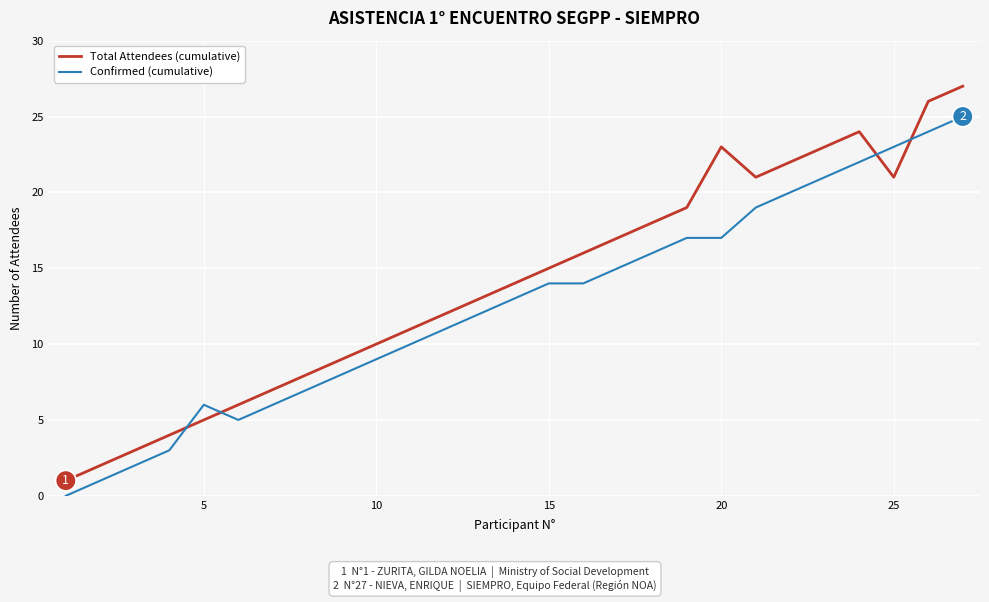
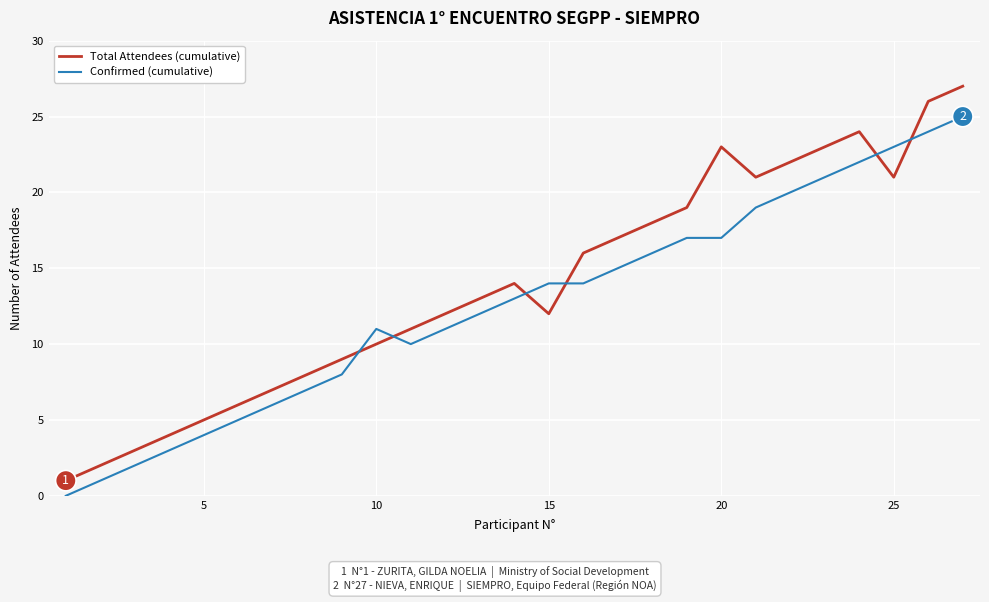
  {
    "Total Attendees (cumulative)": {
      "5": 5,
      "10": 10,
-     "15": 15,
+     "15": 12,
      "20": 23,
      "25": 21
    },
    "Confirmed (cumulative)": {
-     "5": 6,
-     "10": 9,
+     "5": 4,
+     "10": 11,
      "15": 14,
      "20": 17,
      "25": 23
    }
  }
